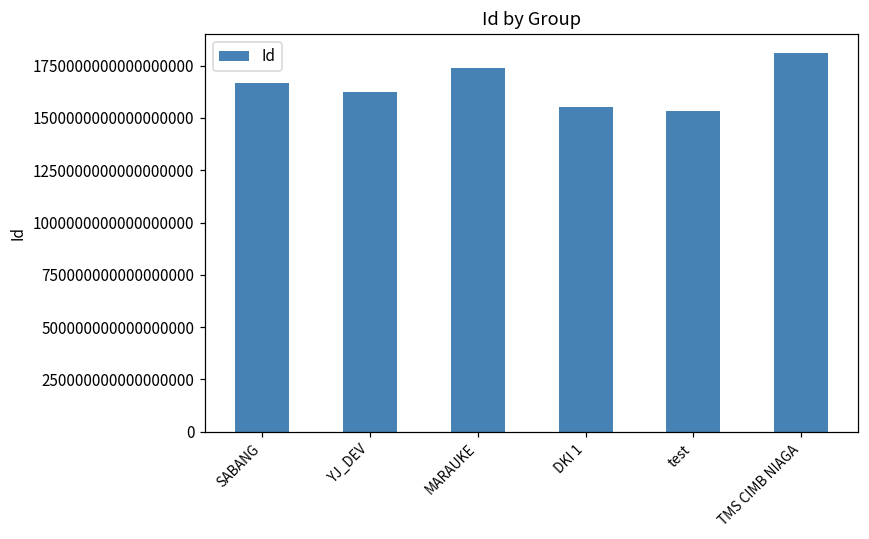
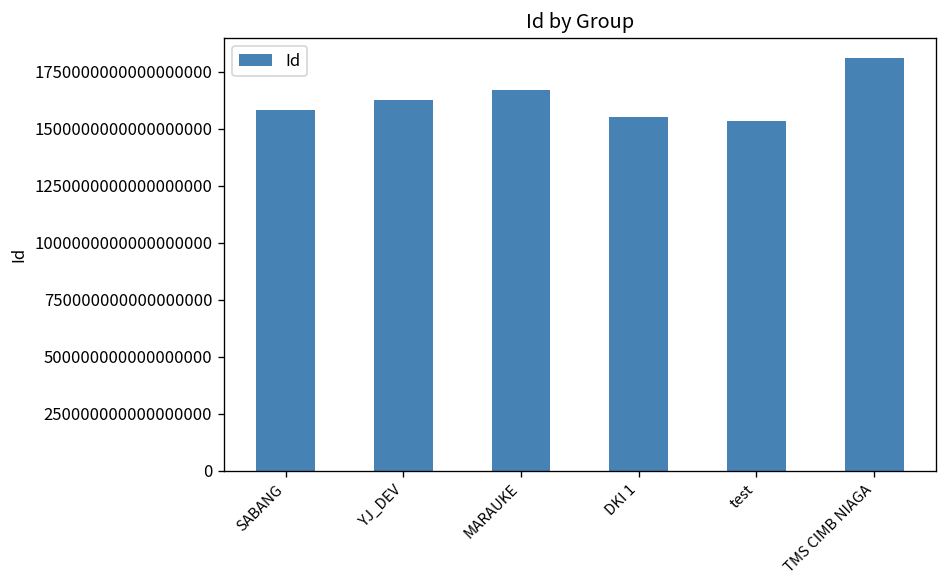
  {
-   "SABANG": 1670000000000000000,
+   "SABANG": 1580000000000000000,
    "YJ_DEV": 1630000000000000000,
-   "MARAUKE": 1740000000000000000,
+   "MARAUKE": 1670000000000000000,
    "DKI 1": 1550000000000000000,
    "test": 1530000000000000000,
    "TMS CIMB NIAGA": 1810000000000000000
  }
